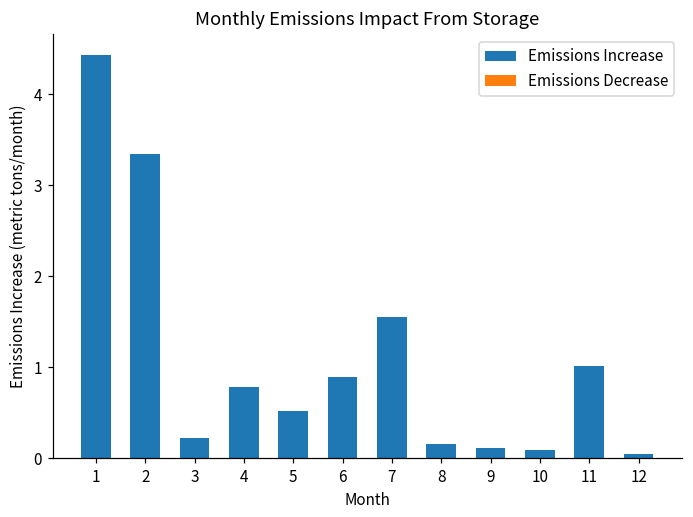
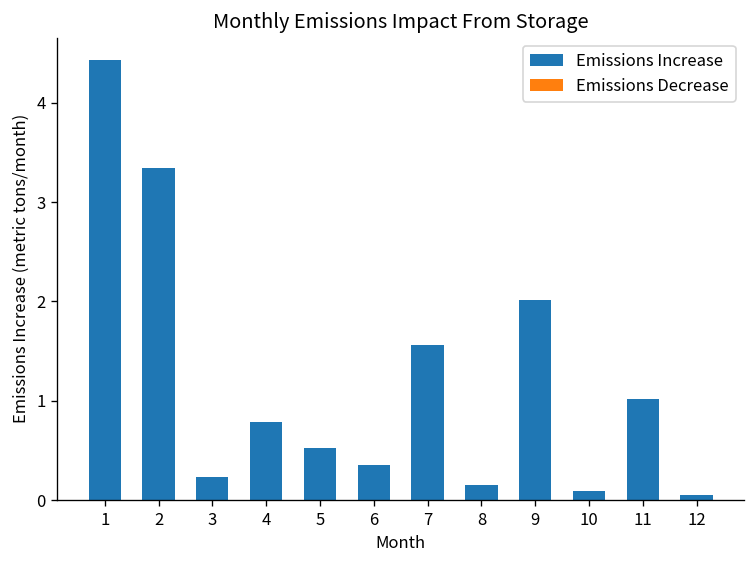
  {
    "Emissions Increase": {
      "1": 4.4,
      "2": 3.3,
      "3": 0.2,
      "4": 0.8,
      "5": 0.5,
-     "6": 0.9,
+     "6": 0.4,
      "7": 1.6,
      "8": 0.2,
-     "9": 0.1,
+     "9": 2.0,
      "10": 0.1,
      "11": 1.0,
      "12": 0.0
    },
    "Emissions Decrease": {
      "1": 0.0,
      "2": 0.0,
      "3": 0.0,
      "4": 0.0,
      "5": 0.0,
      "6": 0.0,
      "7": 0.0,
      "8": 0.0,
      "9": 0.0,
      "10": 0.0,
      "11": 0.0,
      "12": 0.0
    }
  }
